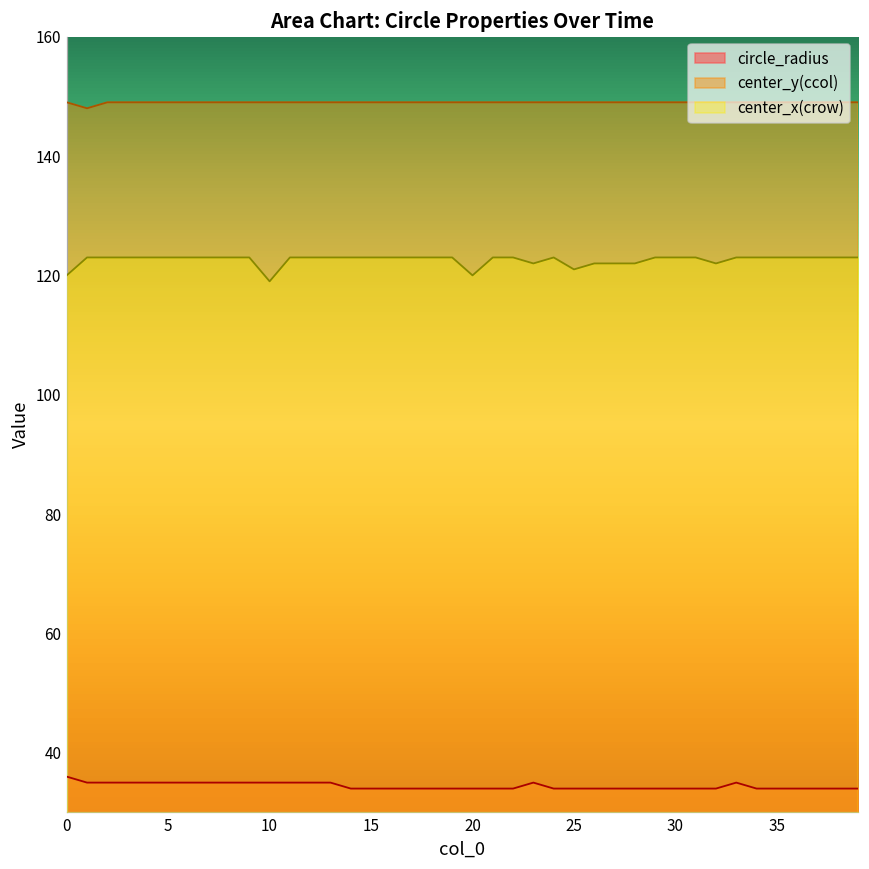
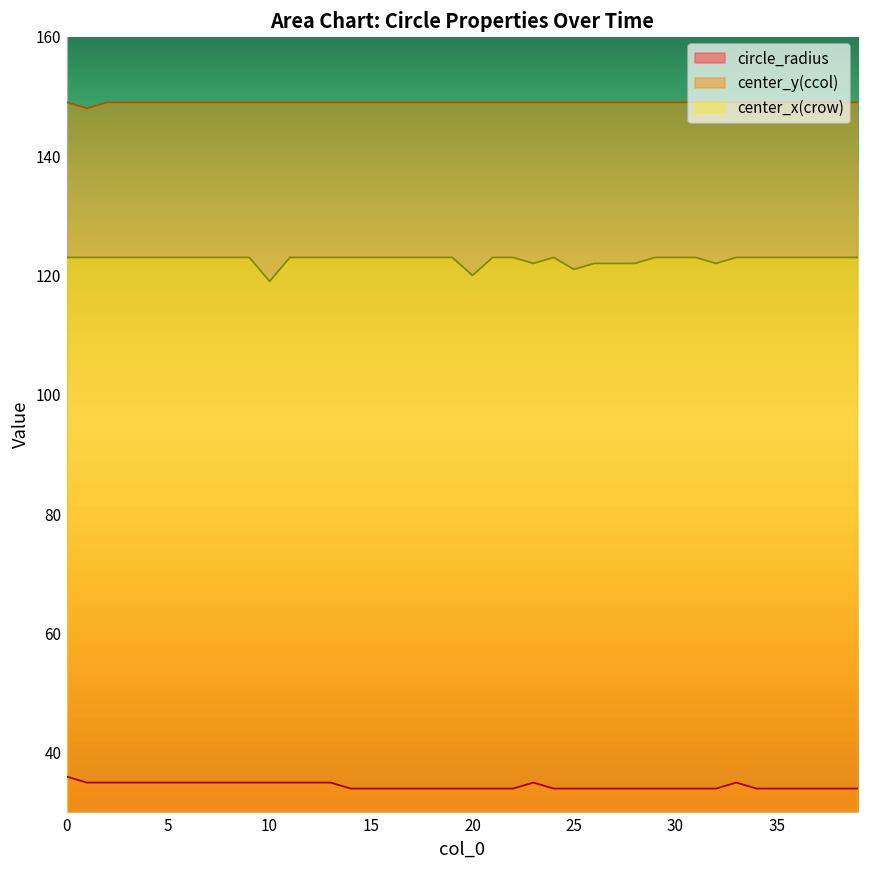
  {
    "circle_radius": {
      "0": 36,
      "5": 35,
      "10": 35,
      "15": 34,
      "20": 34,
      "25": 34,
      "30": 34,
      "35": 34
    },
    "center_y(ccol)": {
      "0": 149,
      "5": 149,
      "10": 149,
      "15": 149,
      "20": 149,
      "25": 149,
      "30": 149
    },
    "center_x(crow)": {
-     "0": 120,
+     "0": 123,
      "5": 123,
      "10": 119,
      "15": 123,
      "20": 120,
      "25": 121,
      "30": 123,
      "35": 123
    }
  }
